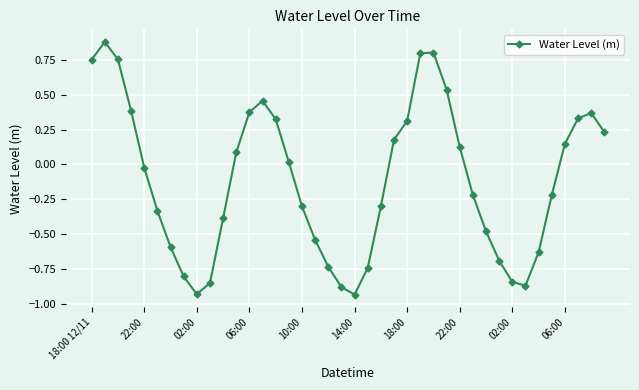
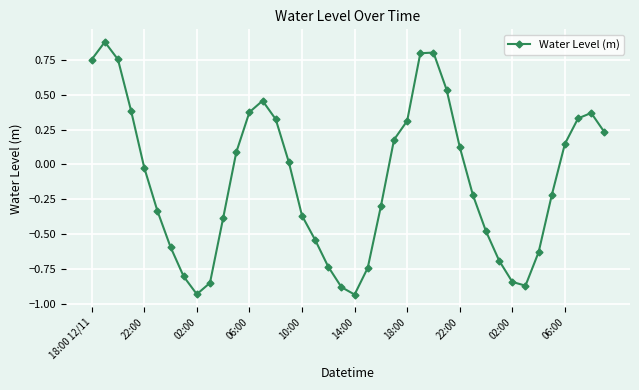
  {
    "18:00 12/11": 0.75,
-   "10:00": -0.30,
+   "10:00": -0.37,
    "14:00": -0.93,
    "18:00": 0.31
  }
